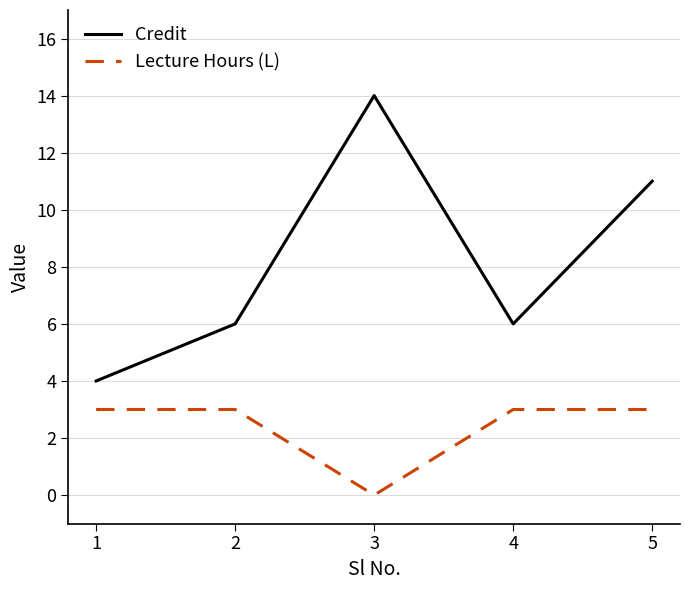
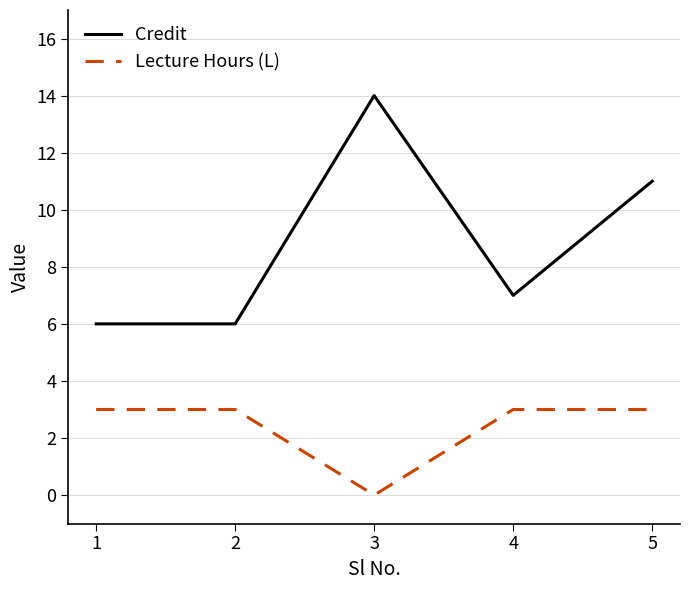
  {
    "Credit": {
-     "1": 4,
+     "1": 6,
      "2": 6,
      "3": 14,
-     "4": 6,
+     "4": 7,
      "5": 11
    },
    "Lecture Hours (L)": {
      "1": 3,
      "2": 3,
      "3": 0,
      "4": 3,
      "5": 3
    }
  }
